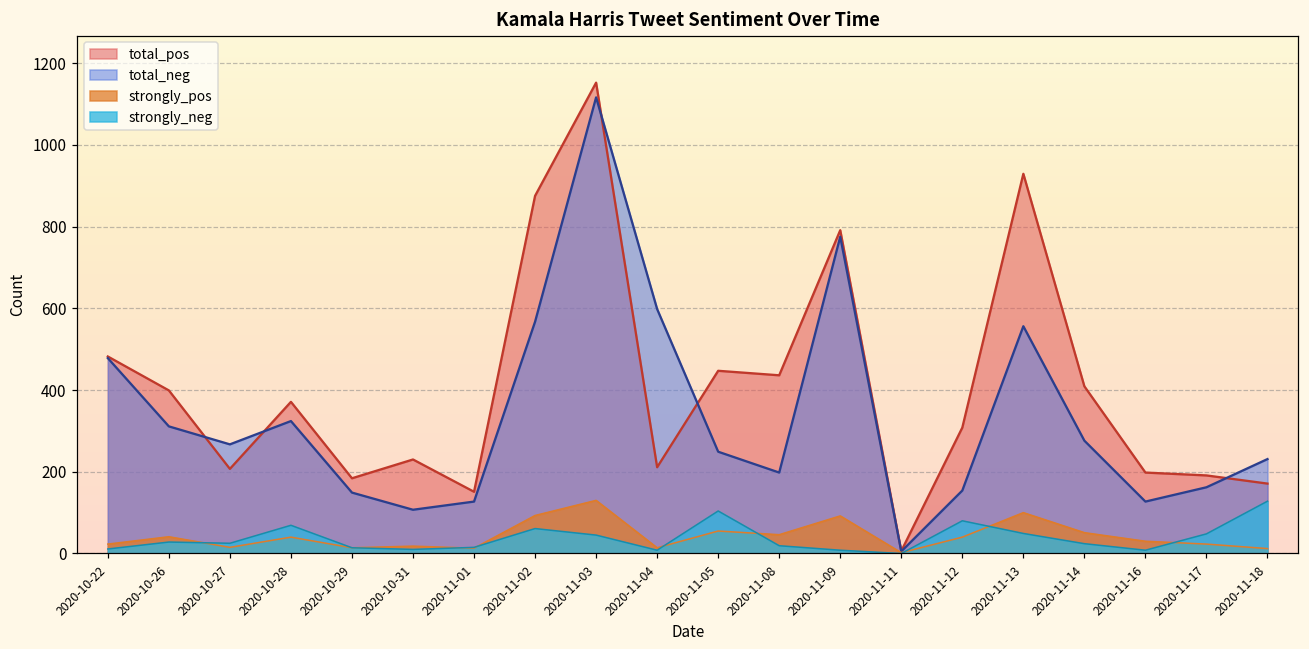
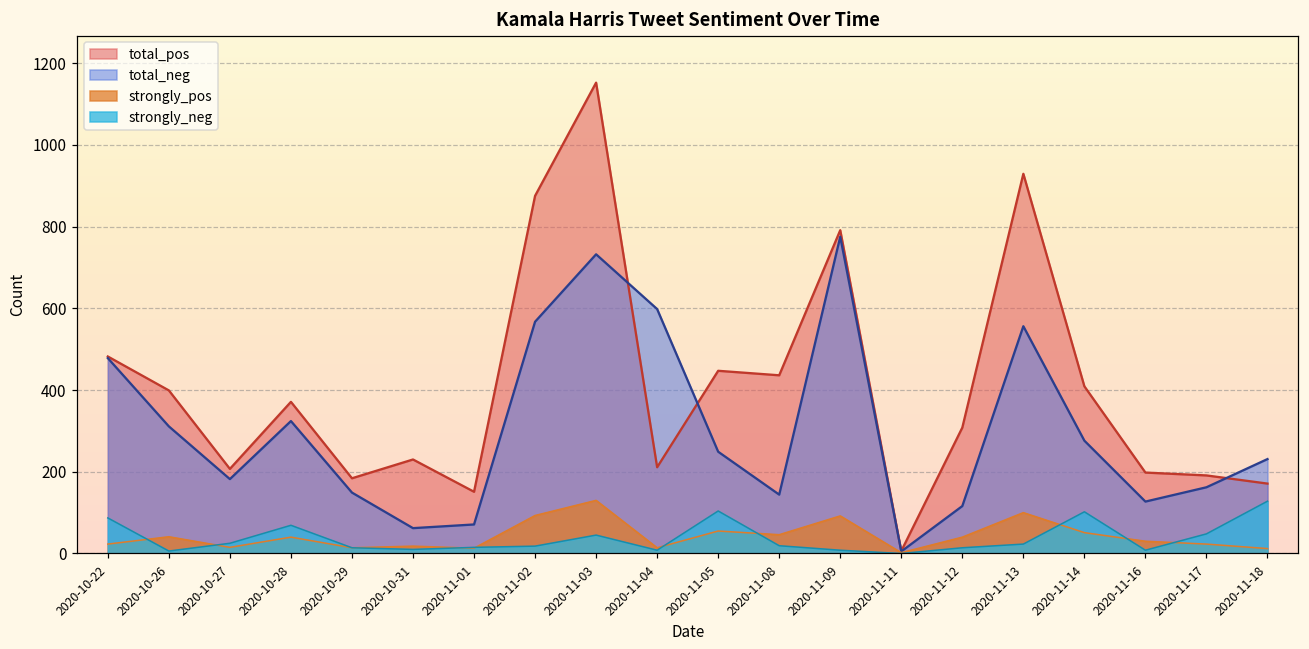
  {
    "total_neg": {
      "2020-10-26": 310,
-     "2020-10-27": 270,
+     "2020-10-27": 180,
      "2020-10-28": 320,
      "2020-10-29": 150,
-     "2020-10-31": 110,
-     "2020-11-01": 130,
+     "2020-10-31": 60,
+     "2020-11-01": 70,
      "2020-11-02": 570,
-     "2020-11-03": 1120,
+     "2020-11-03": 730,
      "2020-11-04": 600,
      "2020-11-05": 250,
-     "2020-11-08": 200,
+     "2020-11-08": 140,
      "2020-11-09": 780,
-     "2020-11-12": 150,
+     "2020-11-12": 120,
      "2020-11-13": 560,
      "2020-11-14": 280,
      "2020-11-16": 130,
      "2020-11-17": 160,
      "2020-11-18": 230
    },
    "strongly_neg": {
-     "2020-10-22": 10,
-     "2020-10-26": 30,
+     "2020-10-22": 90,
+     "2020-10-26": 10,
      "2020-10-27": 30,
      "2020-10-28": 70,
      "2020-10-31": 10,
-     "2020-11-02": 60,
+     "2020-11-02": 20,
      "2020-11-03": 50,
      "2020-11-05": 100,
      "2020-11-08": 20,
      "2020-11-09": 10,
-     "2020-11-12": 80,
-     "2020-11-13": 50,
-     "2020-11-14": 20,
+     "2020-11-12": 10,
+     "2020-11-13": 20,
+     "2020-11-14": 100,
      "2020-11-16": 10,
      "2020-11-17": 50,
      "2020-11-18": 130
    }
  }
